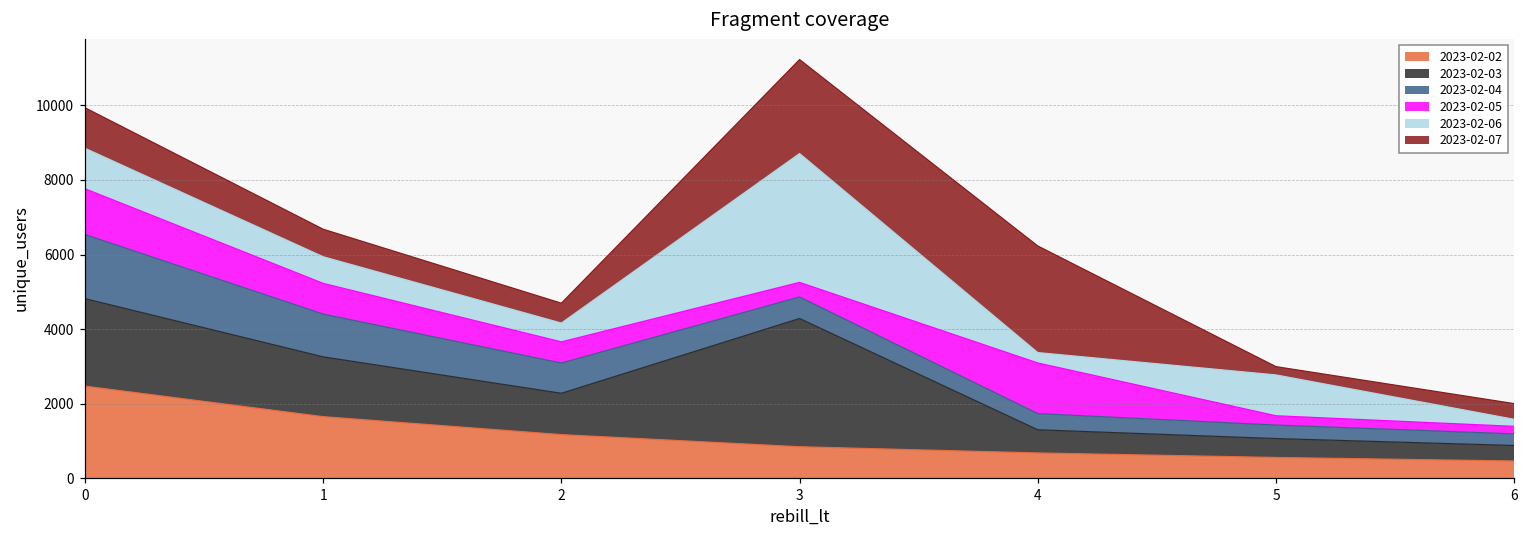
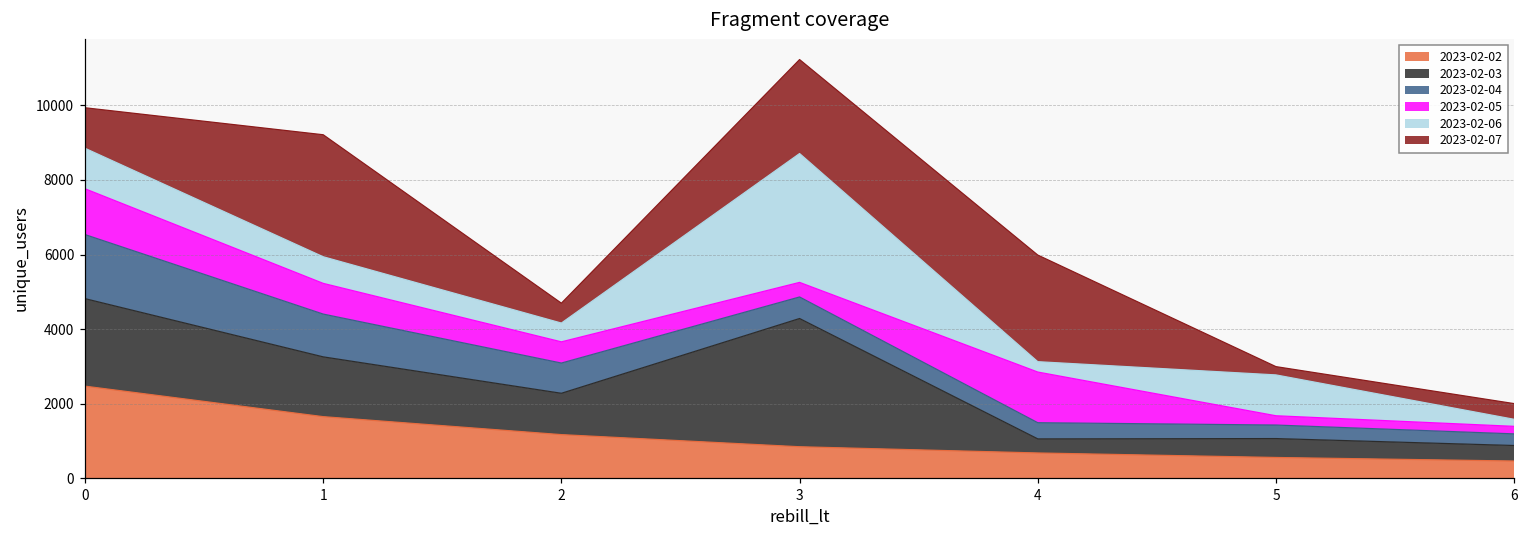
  {
    "2023-02-02": {
      "0": 2500,
      "1": 1700,
      "2": 1200,
      "3": 800,
      "4": 700,
      "5": 600,
      "6": 500
    },
    "2023-02-03": {
      "0": 2300,
      "1": 1600,
      "2": 1100,
      "3": 3400,
-     "4": 600,
+     "4": 400,
      "5": 500,
      "6": 400
    },
    "2023-02-04": {
      "0": 1700,
      "1": 1100,
      "2": 800,
      "3": 600,
      "4": 400,
      "5": 400,
      "6": 300
    },
    "2023-02-05": {
      "0": 1200,
      "1": 800,
      "2": 600,
      "3": 400,
      "4": 1400,
      "5": 200,
      "6": 200
    },
    "2023-02-06": {
      "0": 1100,
      "1": 700,
      "2": 500,
      "3": 3500,
      "4": 300,
      "5": 1100,
      "6": 200
    },
    "2023-02-07": {
      "0": 1100,
-     "1": 700,
+     "1": 3300,
      "2": 500,
      "3": 2500,
      "4": 2900,
      "5": 200,
      "6": 400
    }
  }
